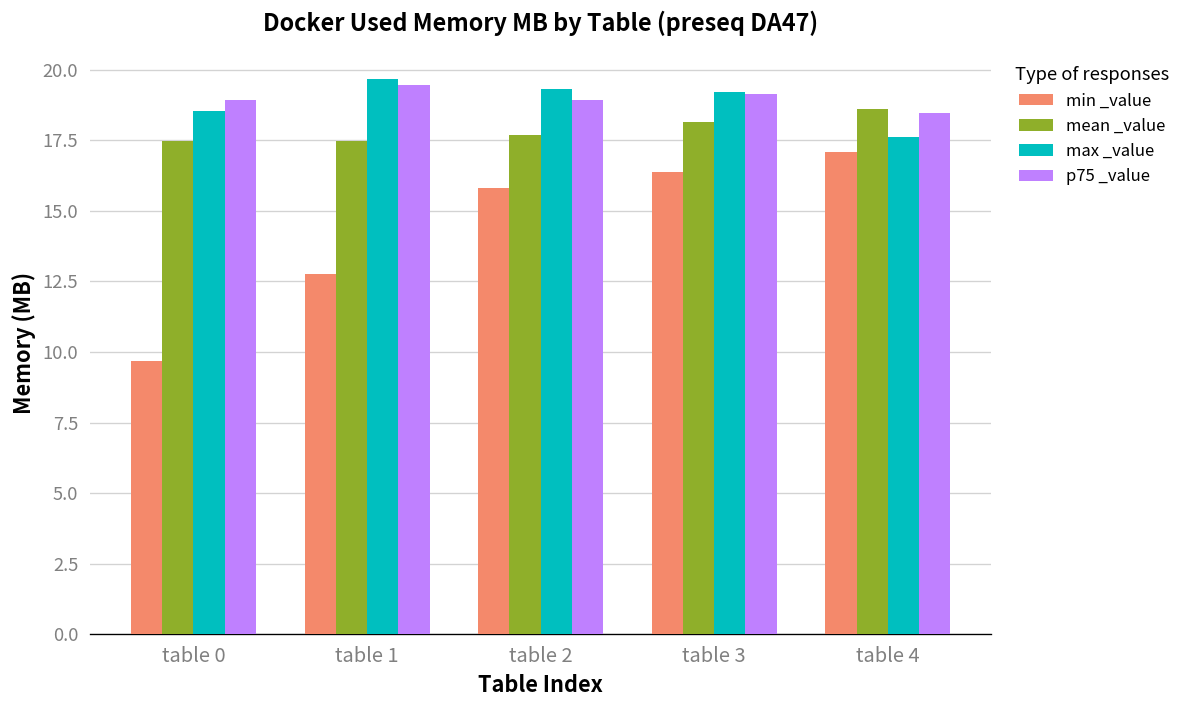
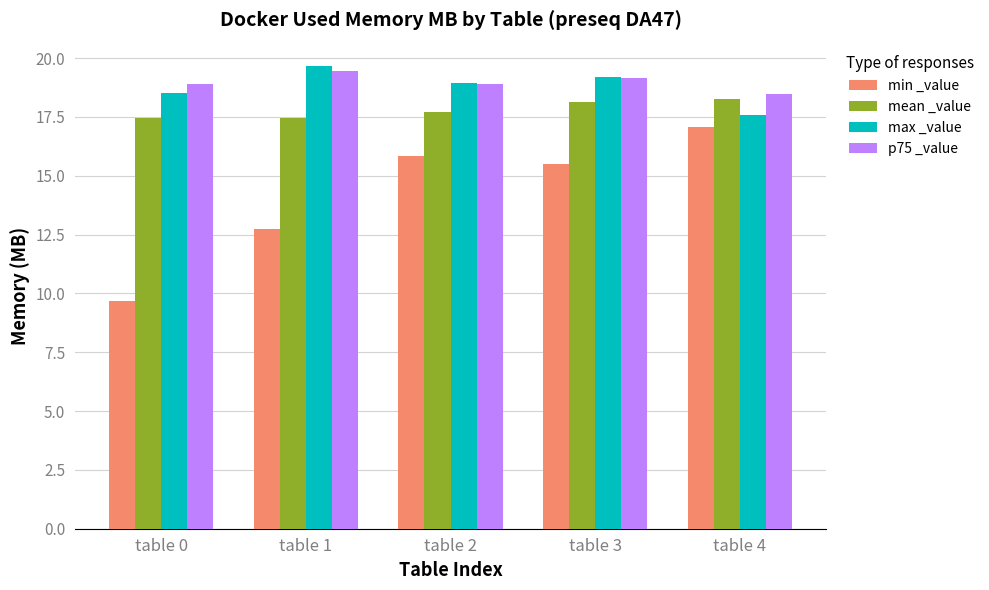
  {
    "min _value": {
      "table 0": 9.7,
      "table 1": 12.8,
      "table 2": 15.8,
-     "table 3": 16.4,
+     "table 3": 15.5,
      "table 4": 17.1
    },
    "mean _value": {
      "table 0": 17.5,
      "table 1": 17.5,
      "table 2": 17.7,
      "table 3": 18.1,
-     "table 4": 18.6
+     "table 4": 18.3
    },
    "max _value": {
      "table 0": 18.5,
      "table 1": 19.7,
-     "table 2": 19.3,
+     "table 2": 18.9,
      "table 3": 19.2,
      "table 4": 17.6
    },
    "p75 _value": {
      "table 0": 18.9,
      "table 1": 19.5,
      "table 2": 18.9,
      "table 3": 19.2,
      "table 4": 18.5
    }
  }
